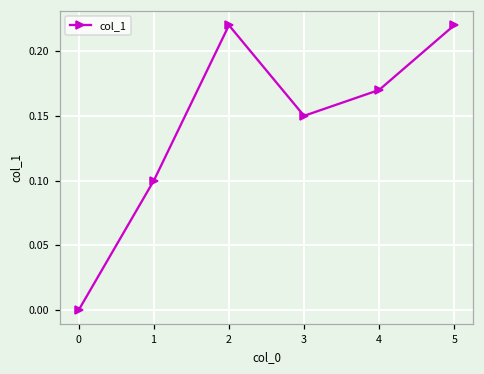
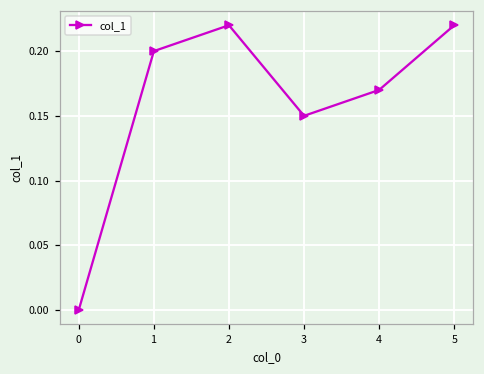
  {
    "0": 0.0,
-   "1": 0.1,
+   "1": 0.2,
    "2": 0.220,
    "3": 0.150,
    "4": 0.170,
    "5": 0.220
  }
